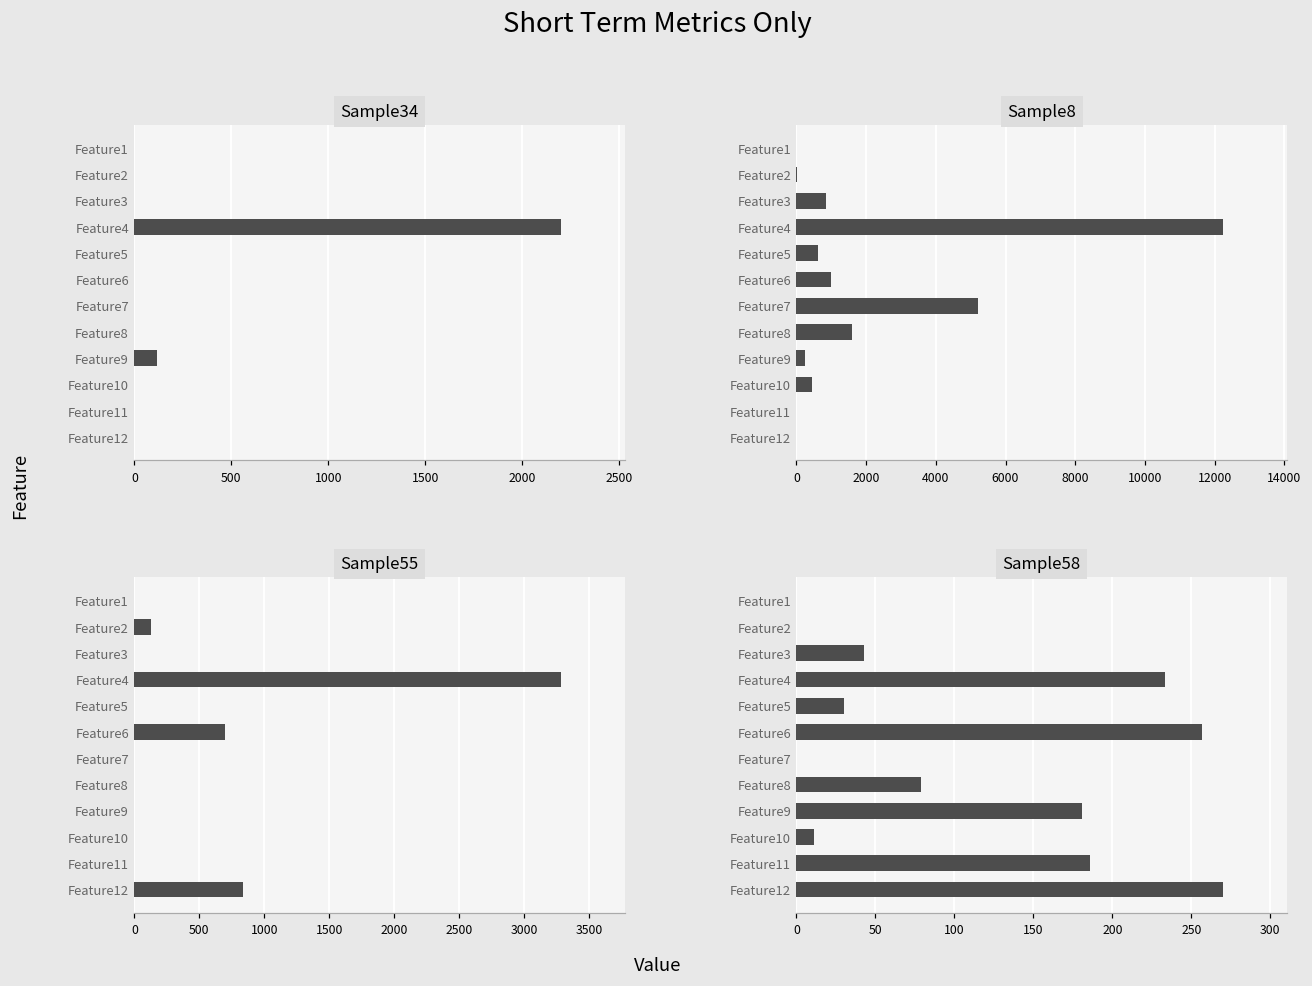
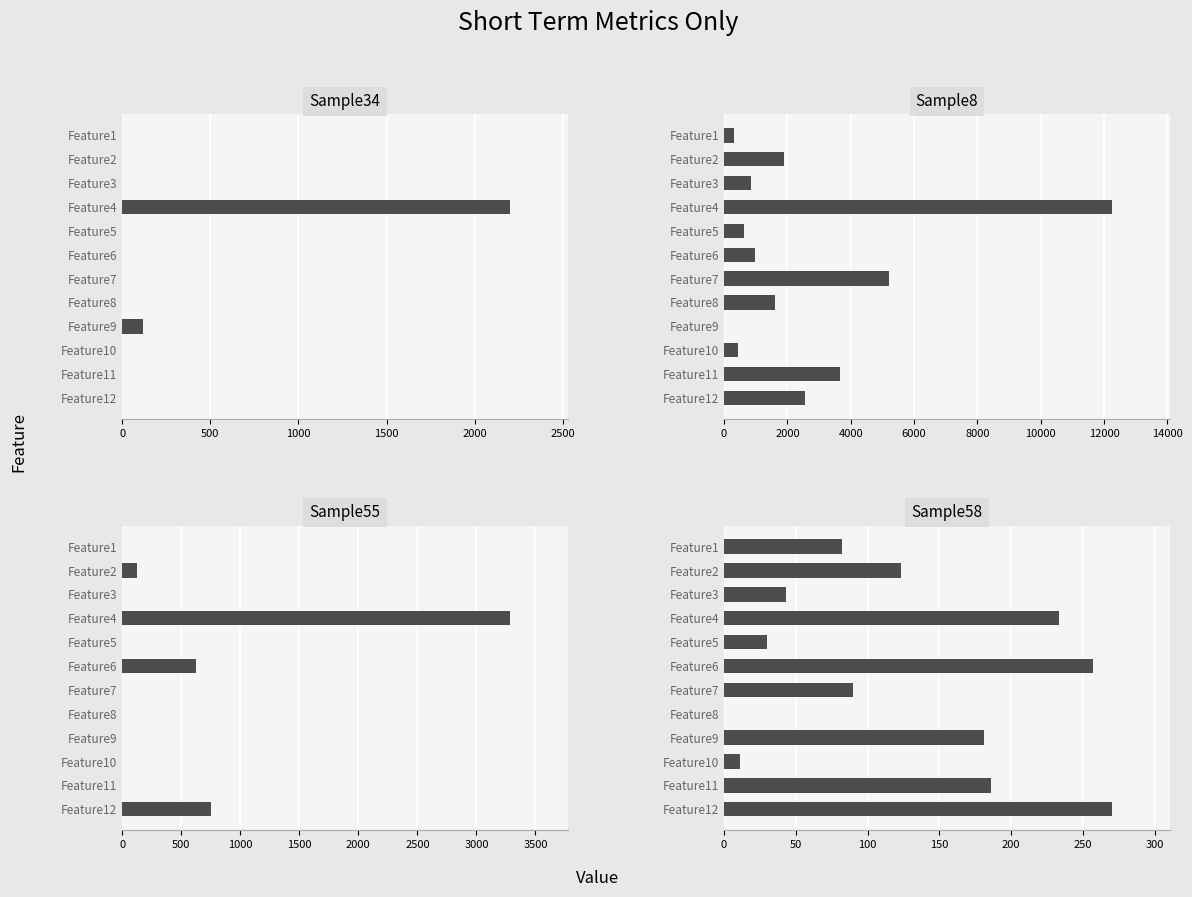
  {
    "Sample34": {
      "Feature1": 0,
      "Feature2": 0,
      "Feature3": 0,
      "Feature4": 2200,
      "Feature5": 0,
      "Feature6": 0,
      "Feature7": 0,
      "Feature8": 0,
      "Feature9": 120,
      "Feature10": 0,
      "Feature11": 0,
      "Feature12": 0
    },
    "Sample8": {
-     "Feature1": 0,
-     "Feature2": 0,
+     "Feature1": 300,
+     "Feature2": 1900,
      "Feature3": 800,
      "Feature4": 12200,
      "Feature5": 600,
      "Feature6": 1000,
      "Feature7": 5200,
      "Feature8": 1600,
-     "Feature9": 300,
+     "Feature9": 0,
      "Feature10": 400,
-     "Feature11": 0,
-     "Feature12": 0
+     "Feature11": 3700,
+     "Feature12": 2600
    },
    "Sample55": {
      "Feature1": 0,
      "Feature2": 130,
      "Feature3": 0,
      "Feature4": 3280,
      "Feature5": 0,
-     "Feature6": 700,
+     "Feature6": 630,
      "Feature7": 0,
      "Feature8": 0,
      "Feature9": 0,
      "Feature10": 0,
      "Feature11": 0,
-     "Feature12": 840
+     "Feature12": 750
    },
    "Sample58": {
-     "Feature1": 0,
-     "Feature2": 0,
+     "Feature1": 82,
+     "Feature2": 123,
      "Feature3": 43,
      "Feature4": 233,
      "Feature5": 30,
      "Feature6": 257,
-     "Feature7": 0,
-     "Feature8": 79,
+     "Feature7": 90,
+     "Feature8": 0,
      "Feature9": 181,
      "Feature10": 11,
      "Feature11": 186,
      "Feature12": 270
    }
  }
